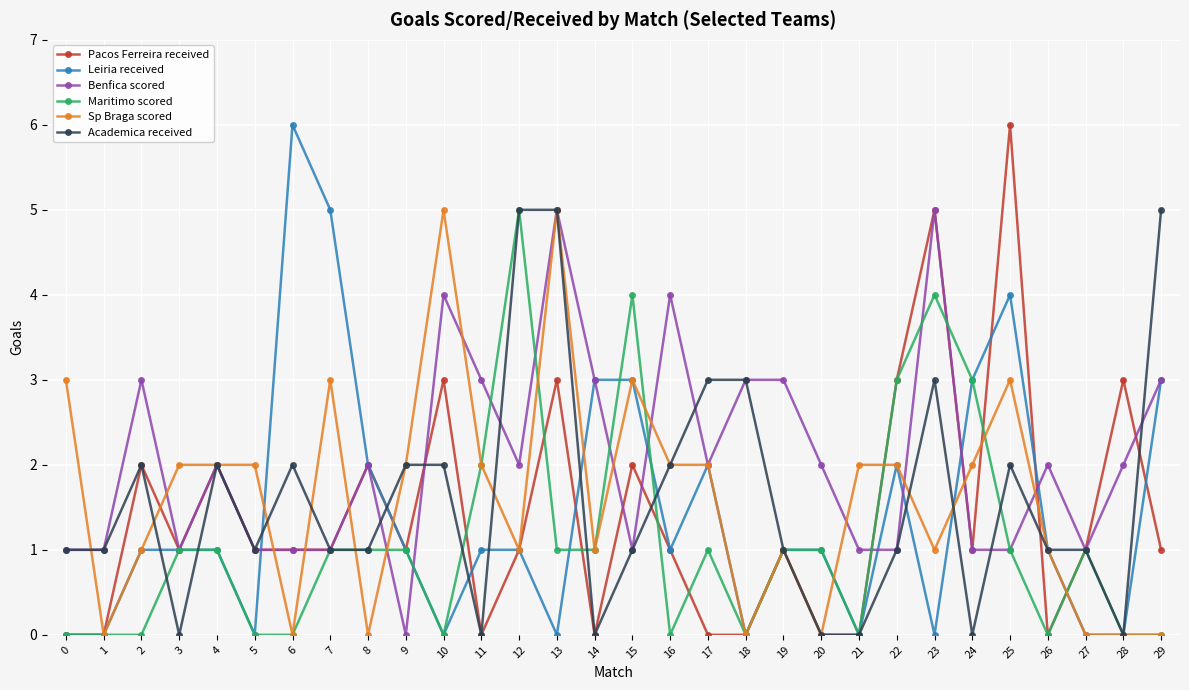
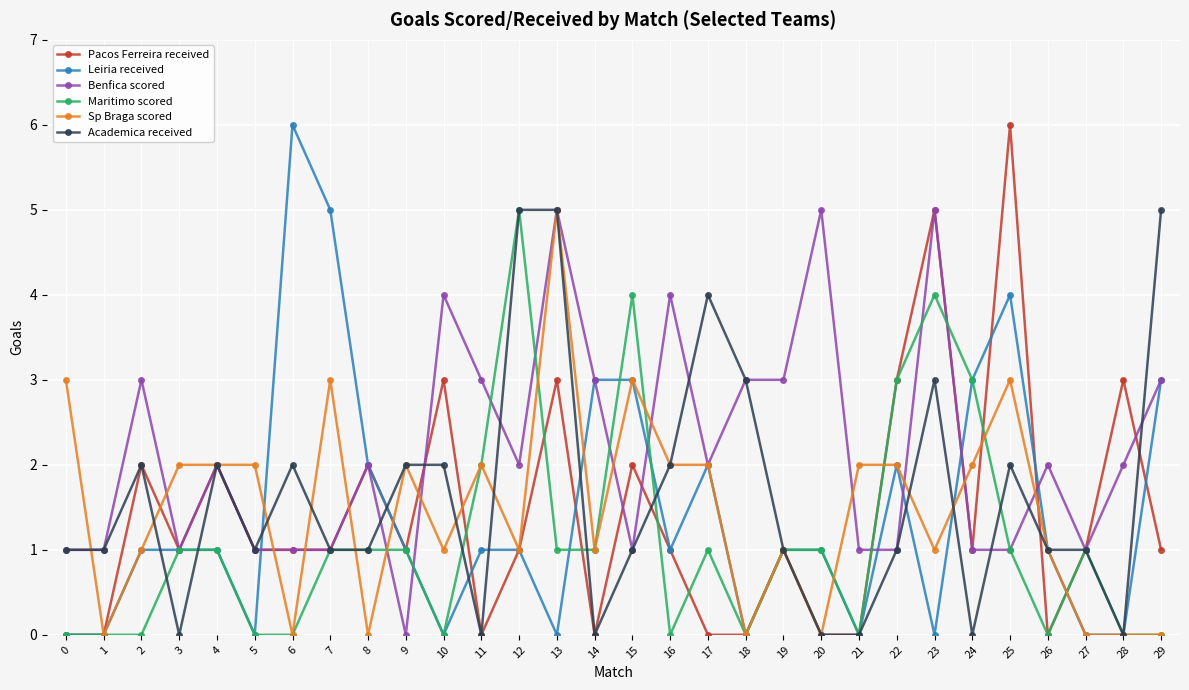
  {
    "Pacos Ferreira received": {
      "10": 3,
      "13": 3,
      "15": 2,
      "17": 0,
      "25": 6,
      "28": 3,
      "29": 1
    },
    "Leiria received": {
      "6": 6,
      "7": 5,
      "11": 1,
      "13": 0,
      "23": 0,
      "25": 4
    },
    "Benfica scored": {
      "2": 3,
      "9": 0,
      "10": 4,
      "11": 3,
      "12": 2,
      "16": 4,
      "19": 3,
-     "20": 2,
+     "20": 5,
      "21": 1,
      "26": 2,
      "28": 2
    },
    "Maritimo scored": {
      "2": 0,
      "13": 1,
      "15": 4,
      "16": 0,
      "17": 1,
      "23": 4
    },
    "Sp Braga scored": {
      "0": 3,
      "3": 2,
      "5": 2,
      "7": 3,
      "8": 0,
-     "10": 5,
+     "10": 1,
      "21": 2,
      "23": 1,
      "24": 2,
      "25": 3
    },
    "Academica received": {
      "3": 0,
      "6": 2,
      "10": 2,
-     "17": 3,
+     "17": 4,
      "23": 3,
      "24": 0,
      "25": 2,
      "29": 5
    }
  }
